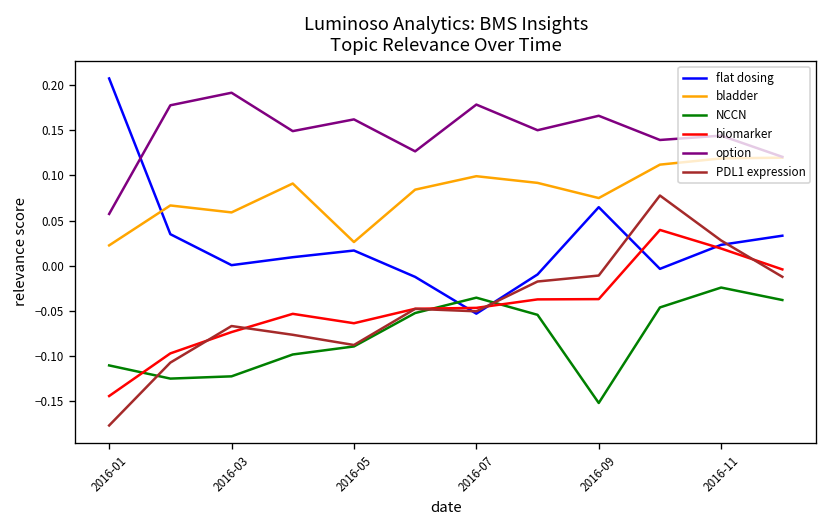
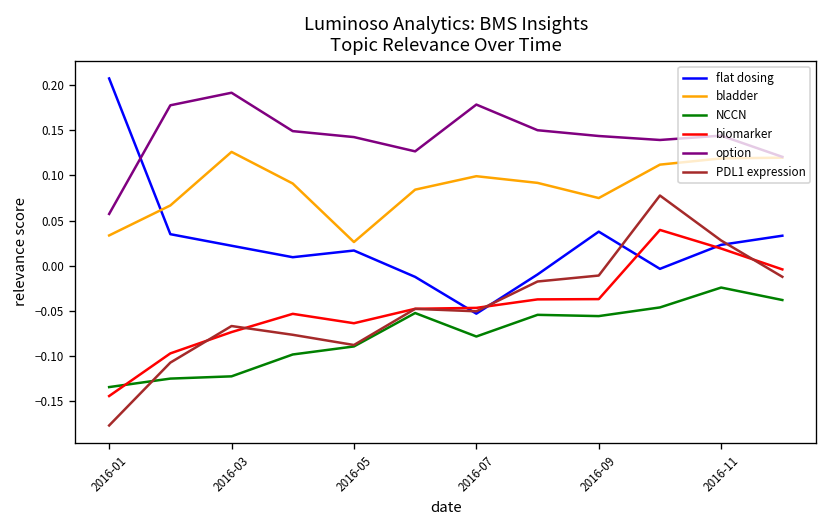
  {
    "flat dosing": {
      "2016-01": 0.21,
-     "2016-03": 0.00,
+     "2016-03": 0.02,
      "2016-05": 0.02,
-     "2016-09": 0.06,
+     "2016-09": 0.04,
      "2016-11": 0.02
    },
    "bladder": {
-     "2016-01": 0.02,
-     "2016-03": 0.06,
+     "2016-01": 0.03,
+     "2016-03": 0.13,
      "2016-05": 0.03,
      "2016-07": 0.10,
      "2016-09": 0.08
    },
    "NCCN": {
-     "2016-01": -0.11,
+     "2016-01": -0.13,
      "2016-03": -0.12,
-     "2016-07": -0.04,
-     "2016-09": -0.15,
+     "2016-07": -0.08,
+     "2016-09": -0.06,
      "2016-11": -0.02
    },
    "biomarker": {
      "2016-01": -0.14,
      "2016-03": -0.07,
      "2016-05": -0.06,
      "2016-07": -0.05,
      "2016-09": -0.04,
      "2016-11": 0.02
    },
    "option": {
      "2016-01": 0.06,
      "2016-03": 0.19,
-     "2016-05": 0.16,
+     "2016-05": 0.14,
      "2016-07": 0.18,
-     "2016-09": 0.17
+     "2016-09": 0.14
    },
    "PDL1 expression": {
      "2016-01": -0.18,
      "2016-03": -0.07,
      "2016-09": -0.01,
      "2016-11": 0.03
    }
  }
